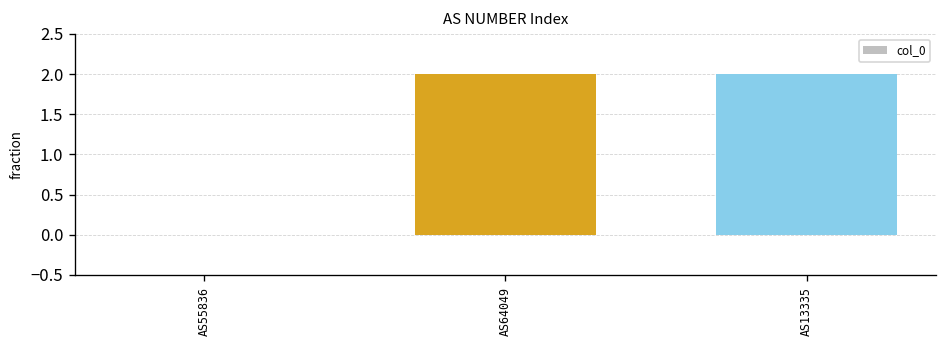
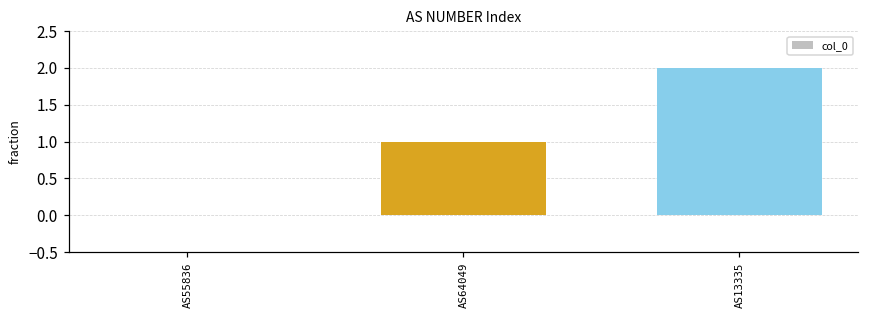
  {
    "AS55836": 0,
-   "AS64049": 2,
+   "AS64049": 1,
    "AS13335": 2
  }
